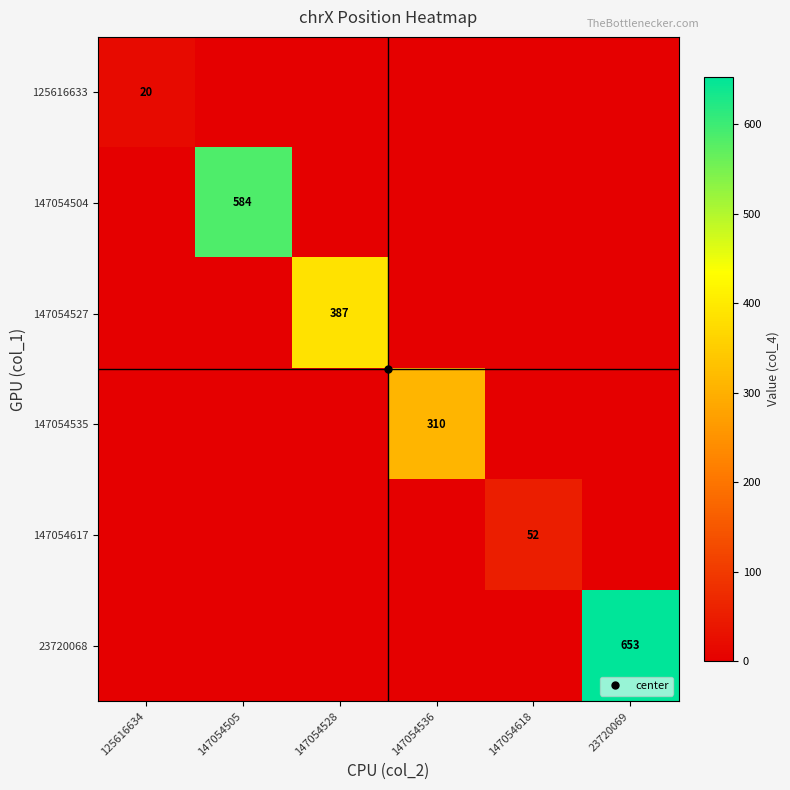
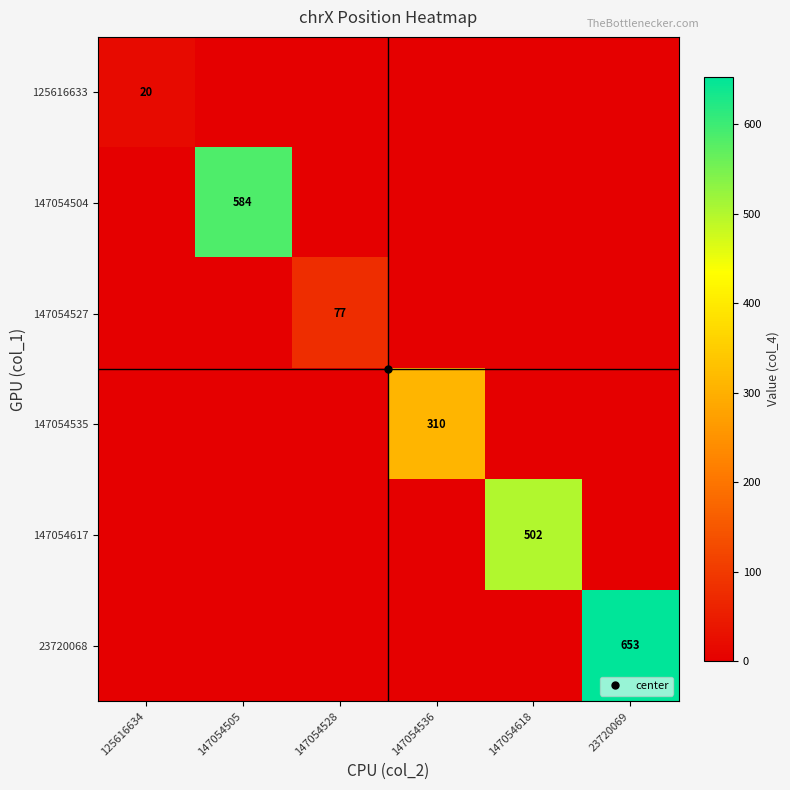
  {
    "125616633": {
      "125616634": 20
    },
    "147054504": {
      "147054505": 584
    },
    "147054527": {
-     "147054528": 387
+     "147054528": 77
    },
    "147054535": {
      "147054536": 310
    },
    "147054617": {
-     "147054618": 52
+     "147054618": 502
    },
    "23720068": {
      "23720069": 653
    }
  }
